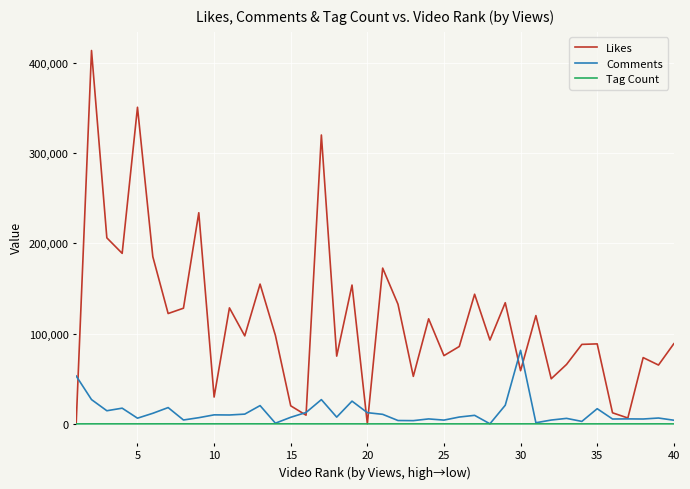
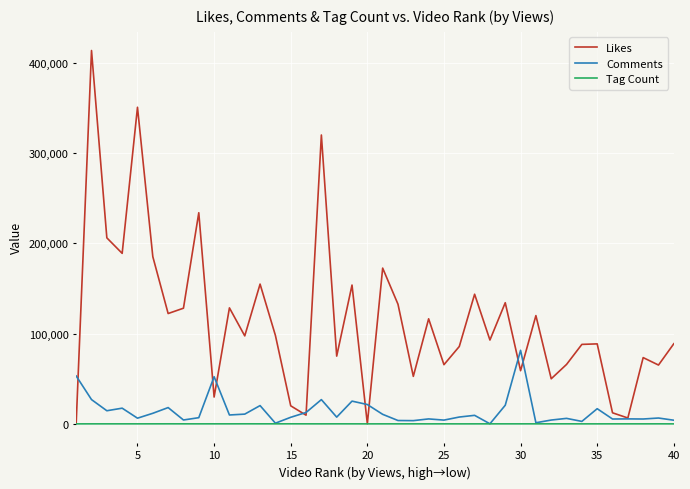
  {
    "Likes": {
      "5": "350,000",
      "10": "30,000",
      "15": "20,000",
-     "25": "80,000",
+     "25": "70,000",
      "30": "60,000",
      "35": "90,000",
      "40": "90,000"
    },
    "Comments": {
      "5": "10,000",
-     "10": "10,000",
+     "10": "50,000",
      "15": "10,000",
-     "20": "10,000",
+     "20": "20,000",
      "25": "0",
      "30": "80,000",
      "35": "20,000",
      "40": "0"
    },
    "Tag Count": {
      "5": "0",
      "10": "0",
      "15": "0",
      "25": "0",
      "30": "0",
      "35": "0",
      "40": "0"
    }
  }
